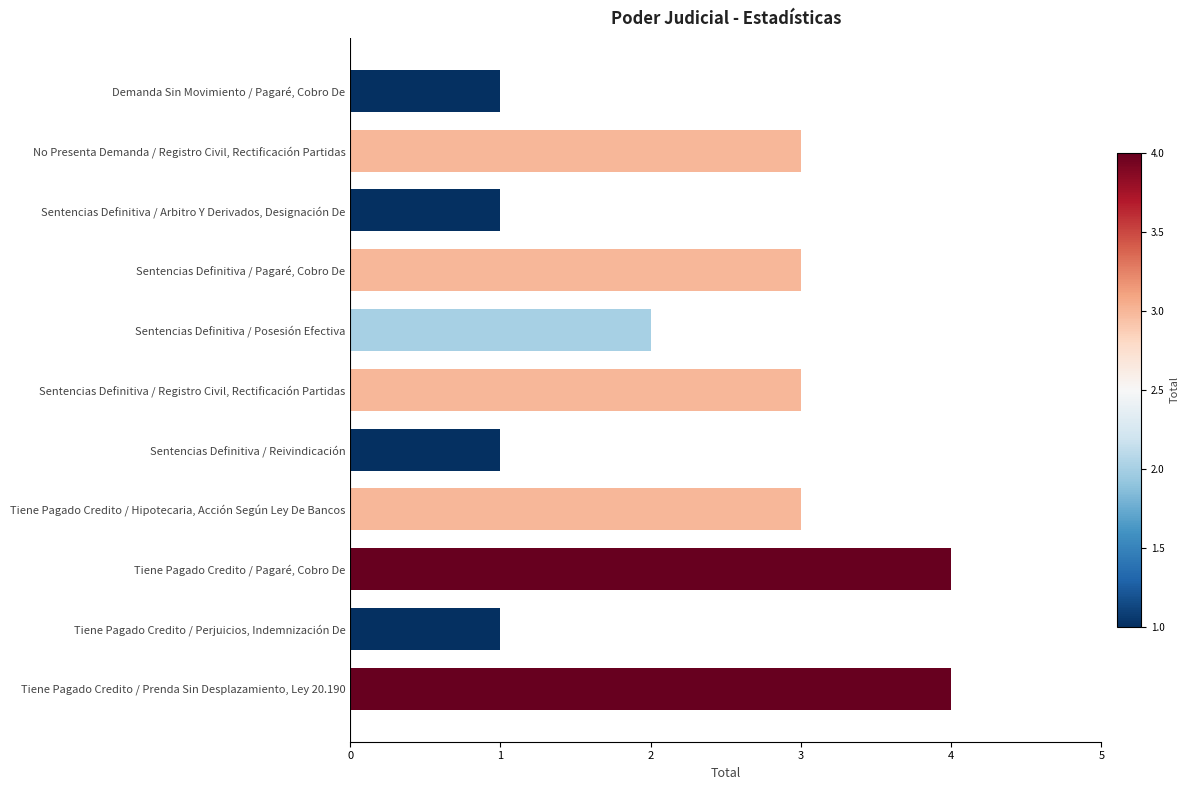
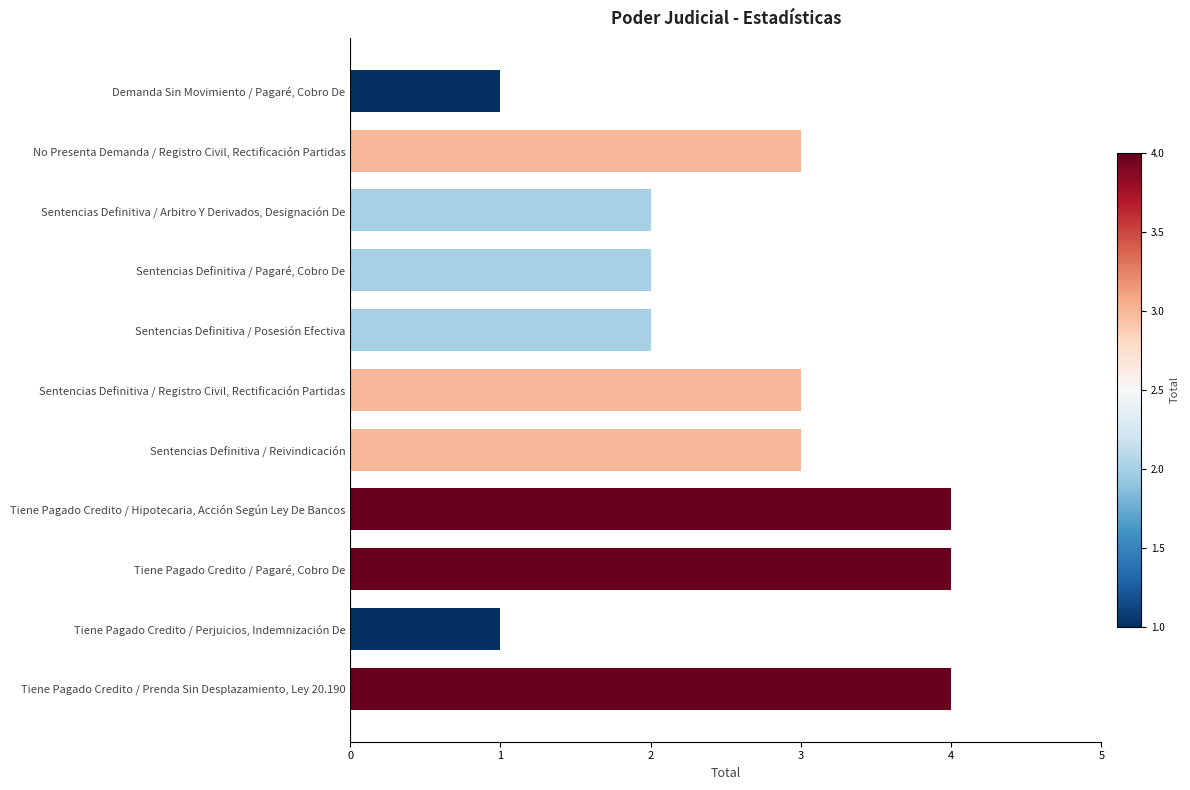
  {
    "Demanda Sin Movimiento / Pagaré, Cobro De": 1,
    "No Presenta Demanda / Registro Civil, Rectificación Partidas": 3,
-   "Sentencias Definitiva / Arbitro Y Derivados, Designación De": 1,
-   "Sentencias Definitiva / Pagaré, Cobro De": 3,
+   "Sentencias Definitiva / Arbitro Y Derivados, Designación De": 2,
+   "Sentencias Definitiva / Pagaré, Cobro De": 2,
    "Sentencias Definitiva / Posesión Efectiva": 2,
    "Sentencias Definitiva / Registro Civil, Rectificación Partidas": 3,
-   "Sentencias Definitiva / Reivindicación": 1,
-   "Tiene Pagado Credito / Hipotecaria, Acción Según Ley De Bancos": 3,
+   "Sentencias Definitiva / Reivindicación": 3,
+   "Tiene Pagado Credito / Hipotecaria, Acción Según Ley De Bancos": 4,
    "Tiene Pagado Credito / Pagaré, Cobro De": 4,
    "Tiene Pagado Credito / Perjuicios, Indemnización De": 1,
    "Tiene Pagado Credito / Prenda Sin Desplazamiento, Ley 20.190": 4
  }
